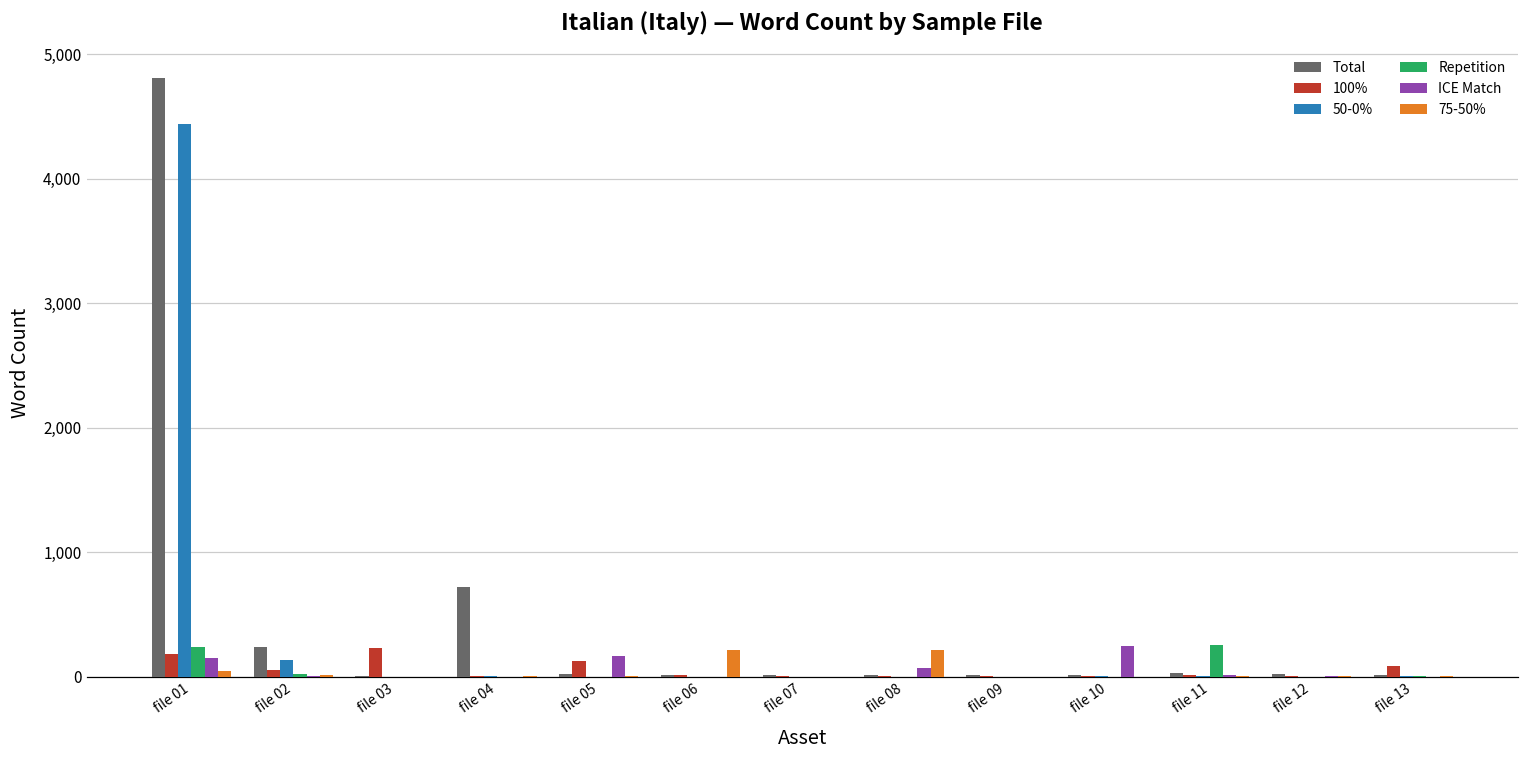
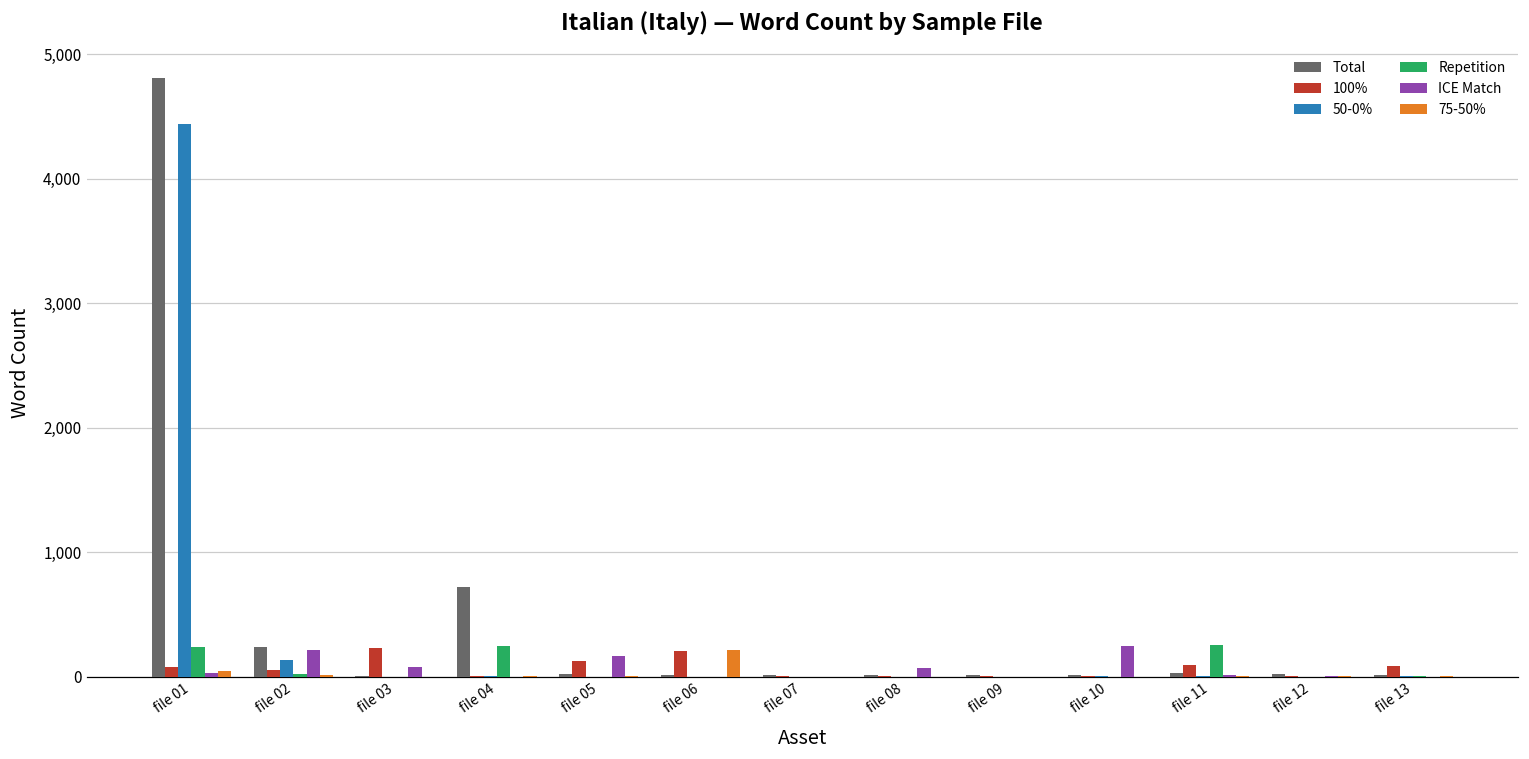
  {
    "Total": {
      "file 01": "4,810",
      "file 02": "240",
      "file 04": "720",
      "file 05": "30",
      "file 11": "40",
      "file 12": "30"
    },
    "100%": {
-     "file 01": "190",
+     "file 01": "80",
      "file 02": "60",
      "file 03": "240",
      "file 05": "130",
-     "file 06": "10",
-     "file 11": "20",
+     "file 06": "210",
+     "file 11": "100",
      "file 13": "90"
    },
    "50-0%": {
      "file 01": "4,450",
      "file 02": "140",
      "file 03": "0"
    },
    "Repetition": {
      "file 01": "240",
      "file 02": "30",
-     "file 04": "0",
+     "file 04": "250",
      "file 05": "0",
      "file 06": "0",
      "file 07": "0",
      "file 08": "0",
      "file 09": "0",
      "file 10": "0",
      "file 11": "260",
      "file 12": "0"
    },
    "ICE Match": {
-     "file 01": "150",
-     "file 02": "0",
-     "file 03": "0",
+     "file 01": "30",
+     "file 02": "220",
+     "file 03": "80",
      "file 04": "0",
      "file 05": "170",
      "file 06": "0",
      "file 07": "0",
      "file 08": "70",
      "file 10": "250"
    },
    "75-50%": {
      "file 01": "50",
      "file 03": "0",
      "file 06": "210",
      "file 07": "0",
-     "file 08": "220",
+     "file 08": "0",
      "file 10": "0"
    }
  }
